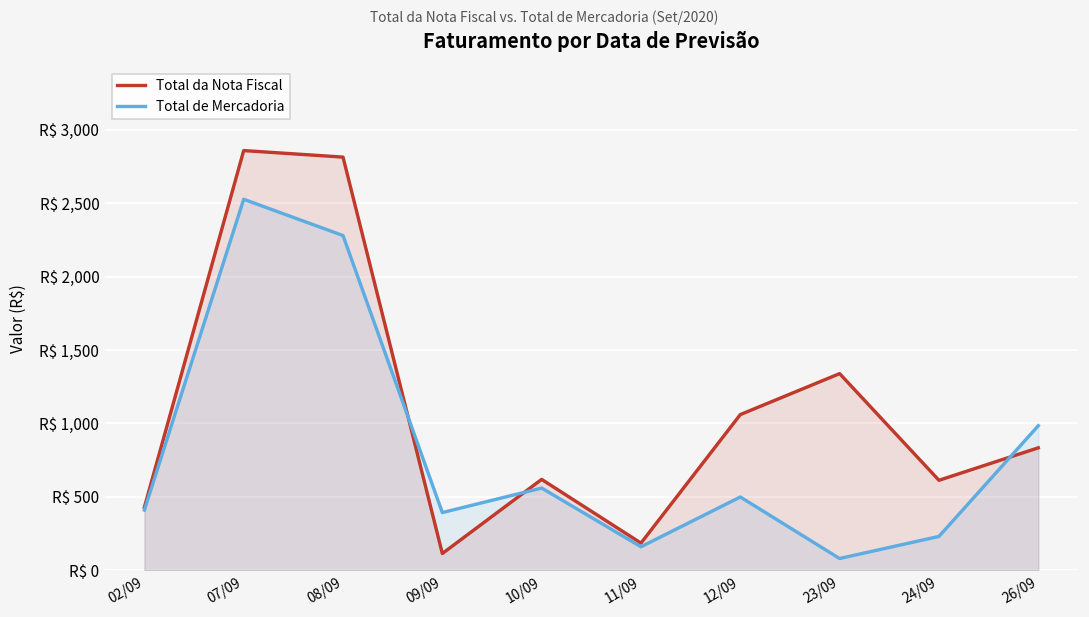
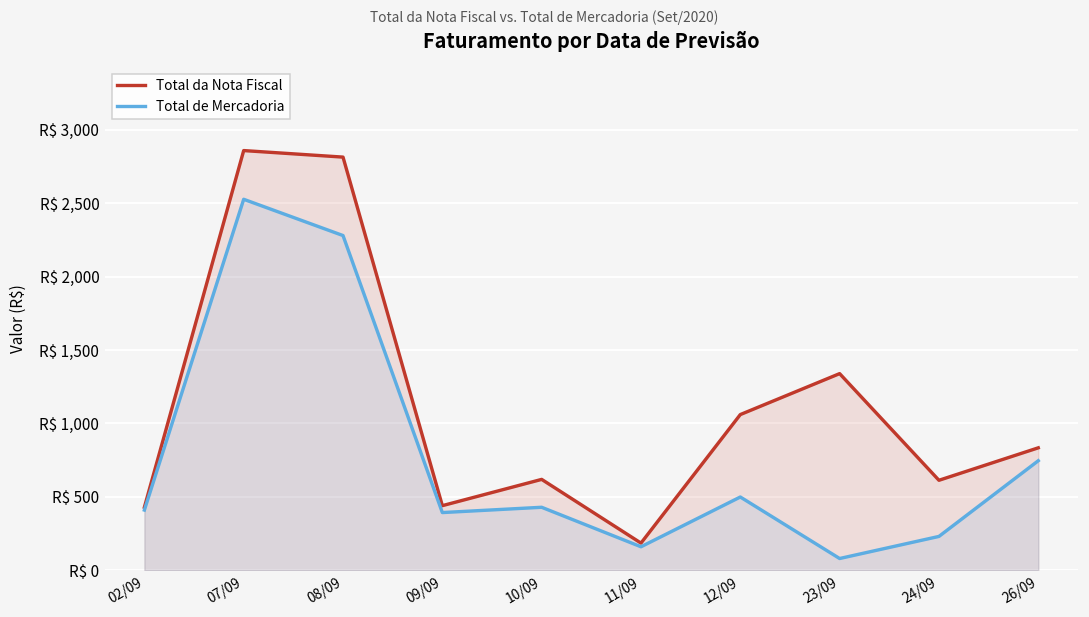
  {
    "Total da Nota Fiscal": {
      "07/09": "R$ 2,860",
      "08/09": "R$ 2,810",
-     "09/09": "R$ 110",
+     "09/09": "R$ 440",
      "10/09": "R$ 620",
      "11/09": "R$ 190",
      "12/09": "R$ 1,060",
      "23/09": "R$ 1,340",
      "24/09": "R$ 610",
      "26/09": "R$ 830"
    },
    "Total de Mercadoria": {
      "07/09": "R$ 2,530",
      "08/09": "R$ 2,280",
      "09/09": "R$ 390",
-     "10/09": "R$ 560",
+     "10/09": "R$ 430",
      "11/09": "R$ 160",
      "12/09": "R$ 500",
      "23/09": "R$ 80",
      "24/09": "R$ 230",
-     "26/09": "R$ 980"
+     "26/09": "R$ 750"
    }
  }
